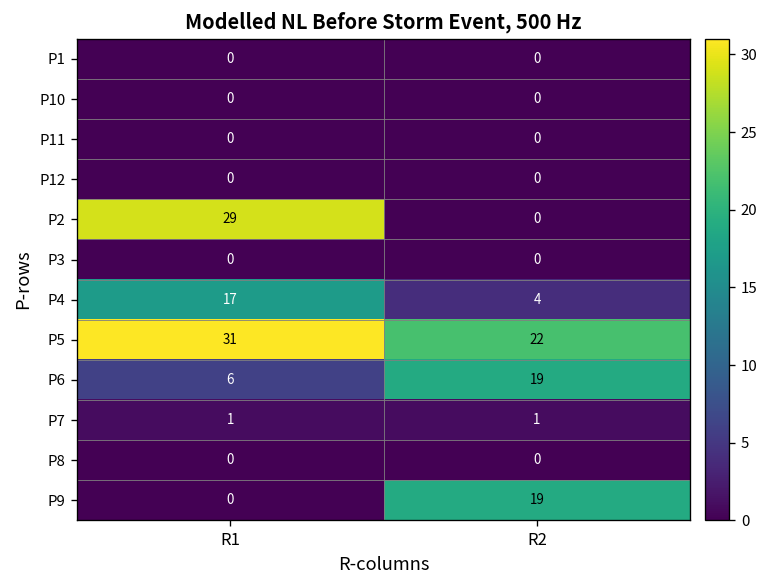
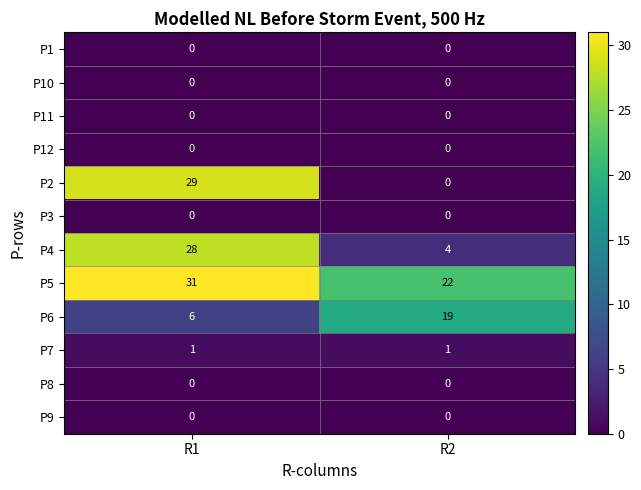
  {
    "P1": {
      "R1": 0,
      "R2": 0
    },
    "P10": {
      "R1": 0,
      "R2": 0
    },
    "P11": {
      "R1": 0,
      "R2": 0
    },
    "P12": {
      "R1": 0,
      "R2": 0
    },
    "P2": {
      "R1": 29,
      "R2": 0
    },
    "P3": {
      "R1": 0,
      "R2": 0
    },
    "P4": {
-     "R1": 17,
+     "R1": 28,
      "R2": 4
    },
    "P5": {
      "R1": 31,
      "R2": 22
    },
    "P6": {
      "R1": 6,
      "R2": 19
    },
    "P7": {
      "R1": 1,
      "R2": 1
    },
    "P8": {
      "R1": 0,
      "R2": 0
    },
    "P9": {
      "R1": 0,
-     "R2": 19
+     "R2": 0
    }
  }
